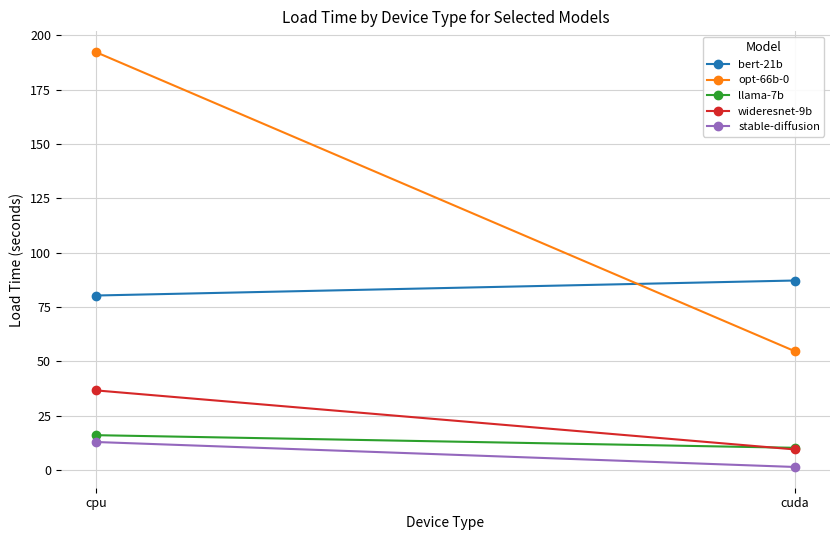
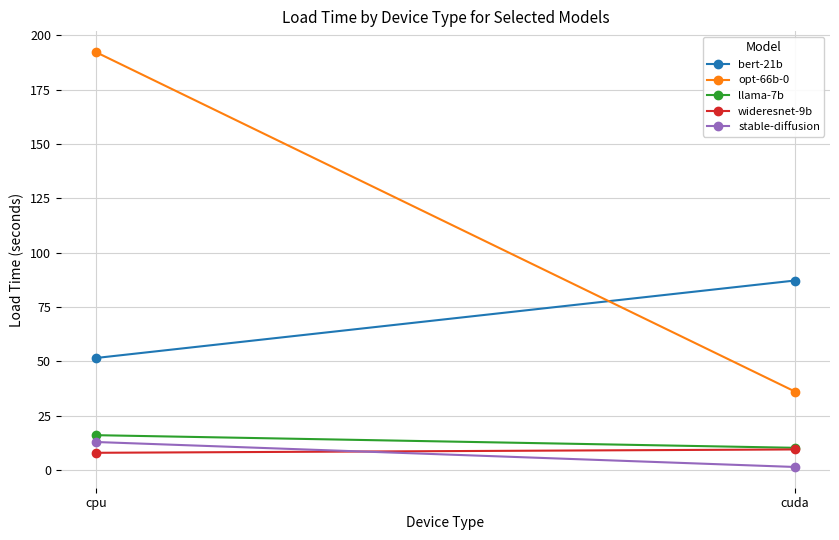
  {
    "bert-21b": {
-     "cpu": 80,
+     "cpu": 51,
      "cuda": 87
    },
    "opt-66b-0": {
      "cpu": 192,
-     "cuda": 55
+     "cuda": 36
    },
    "llama-7b": {
      "cpu": 16
    },
    "wideresnet-9b": {
-     "cpu": 37
+     "cpu": 8
    },
    "stable-diffusion": {
      "cpu": 13,
      "cuda": 1
    }
  }
